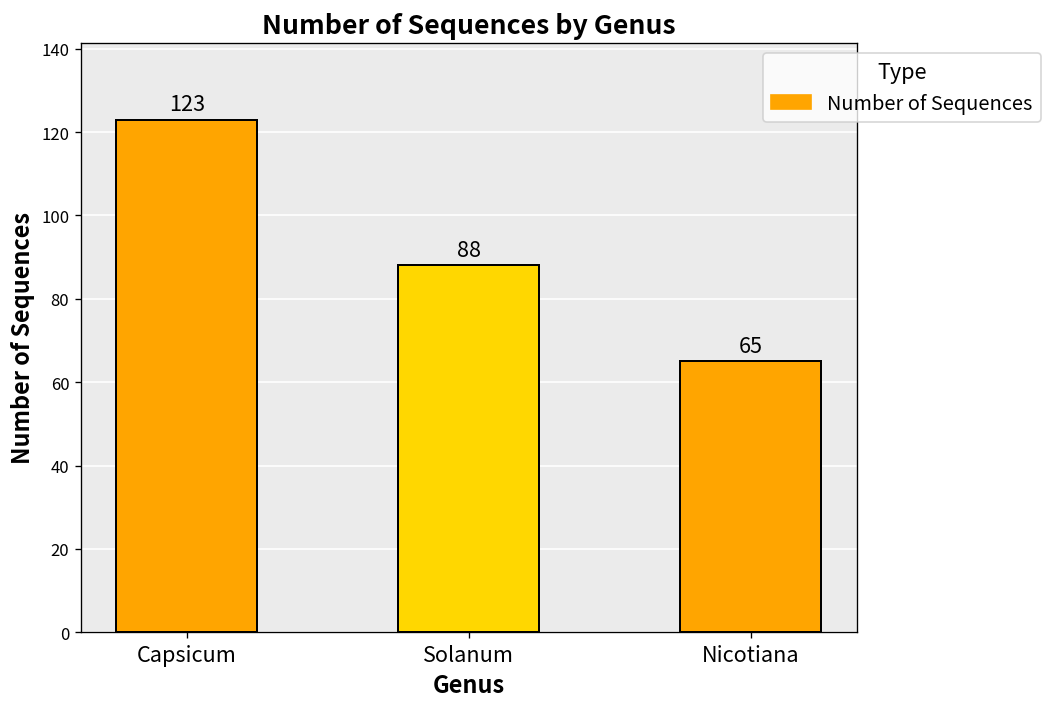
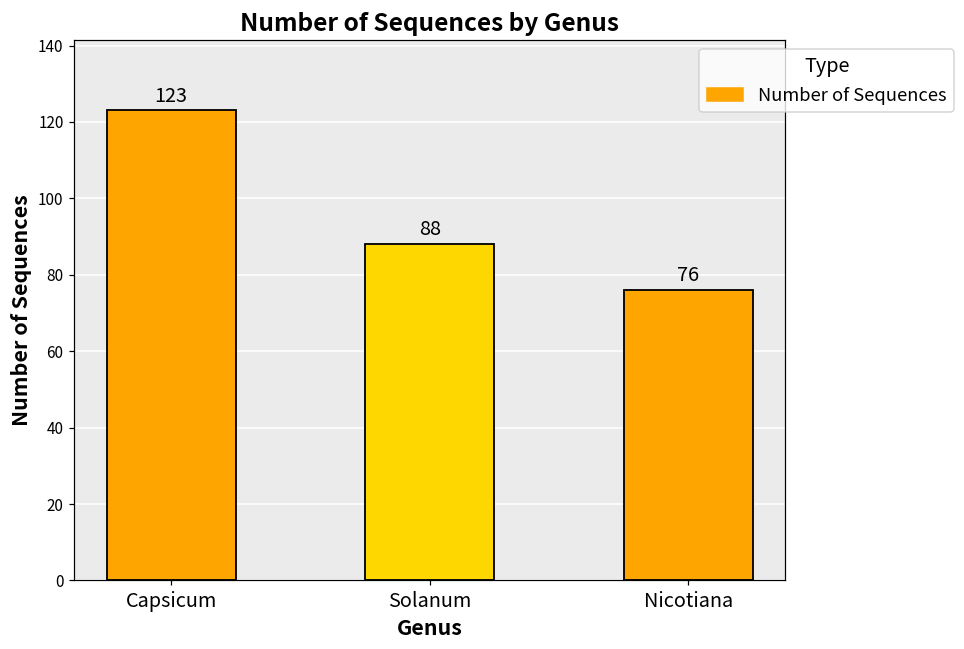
  {
    "Capsicum": 123,
    "Solanum": 88,
-   "Nicotiana": 65
+   "Nicotiana": 76
  }
